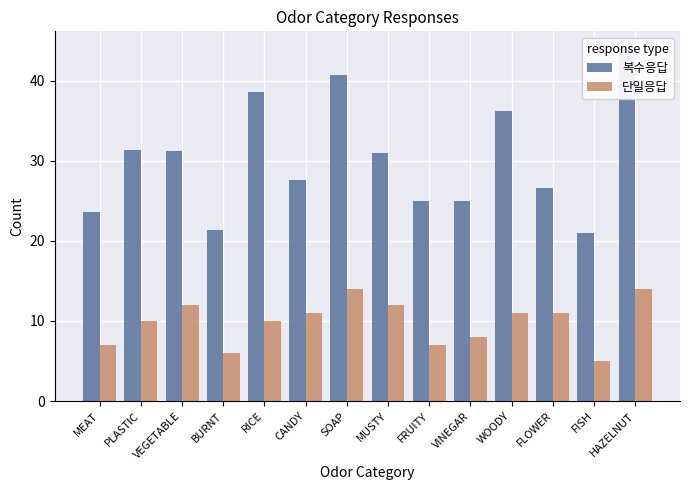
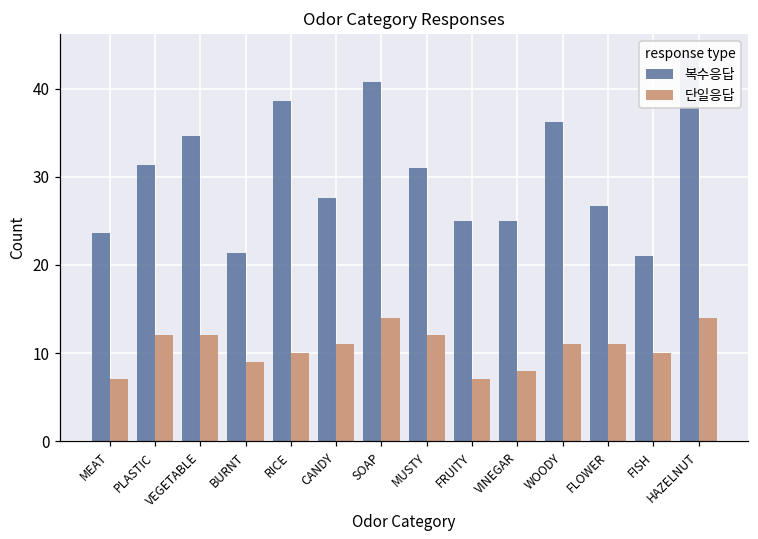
  {
    "복수응답": {
      "MEAT": 24,
      "PLASTIC": 31,
-     "VEGETABLE": 31,
+     "VEGETABLE": 35,
      "BURNT": 21,
      "RICE": 39,
      "CANDY": 28,
      "SOAP": 41,
      "MUSTY": 31,
      "FRUITY": 25,
      "VINEGAR": 25,
      "WOODY": 36,
      "FLOWER": 27,
      "FISH": 21
    },
    "단일응답": {
      "MEAT": 7,
-     "PLASTIC": 10,
+     "PLASTIC": 12,
      "VEGETABLE": 12,
-     "BURNT": 6,
+     "BURNT": 9,
      "RICE": 10,
      "CANDY": 11,
      "SOAP": 14,
      "MUSTY": 12,
      "FRUITY": 7,
      "VINEGAR": 8,
      "WOODY": 11,
      "FLOWER": 11,
-     "FISH": 5,
+     "FISH": 10,
      "HAZELNUT": 14
    }
  }
